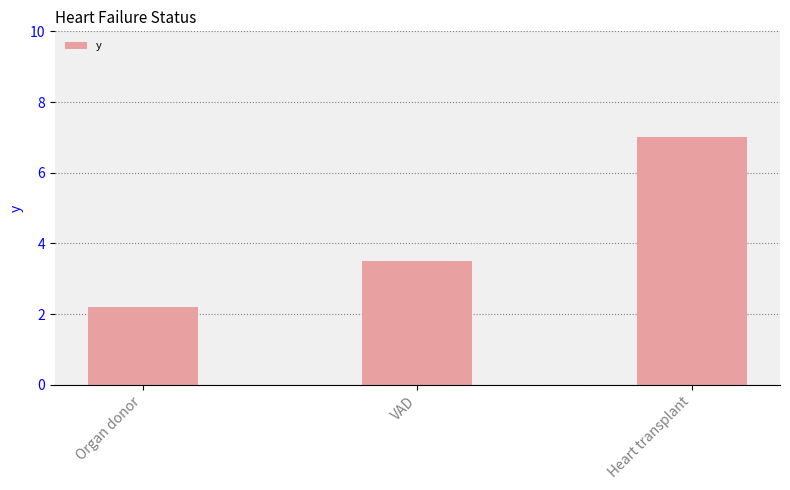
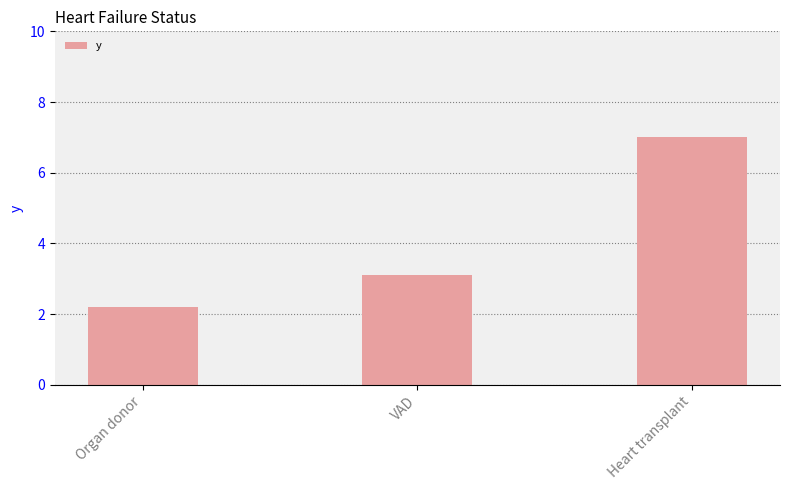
  {
    "Organ donor": 2.2,
-   "VAD": 3.5,
+   "VAD": 3.1,
    "Heart transplant": 7.0
  }
